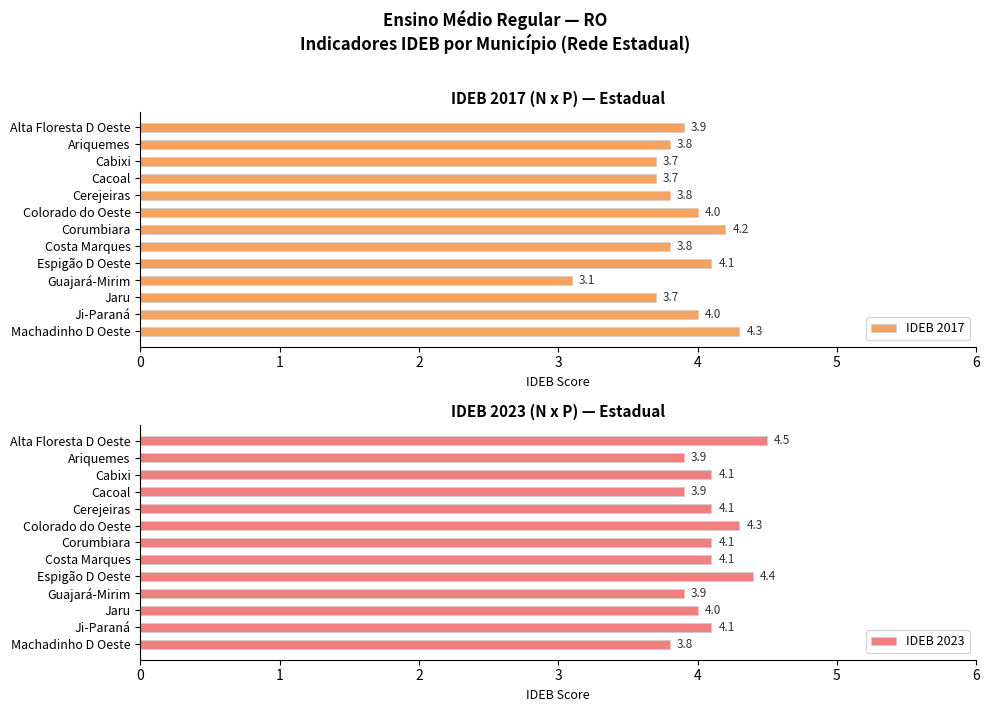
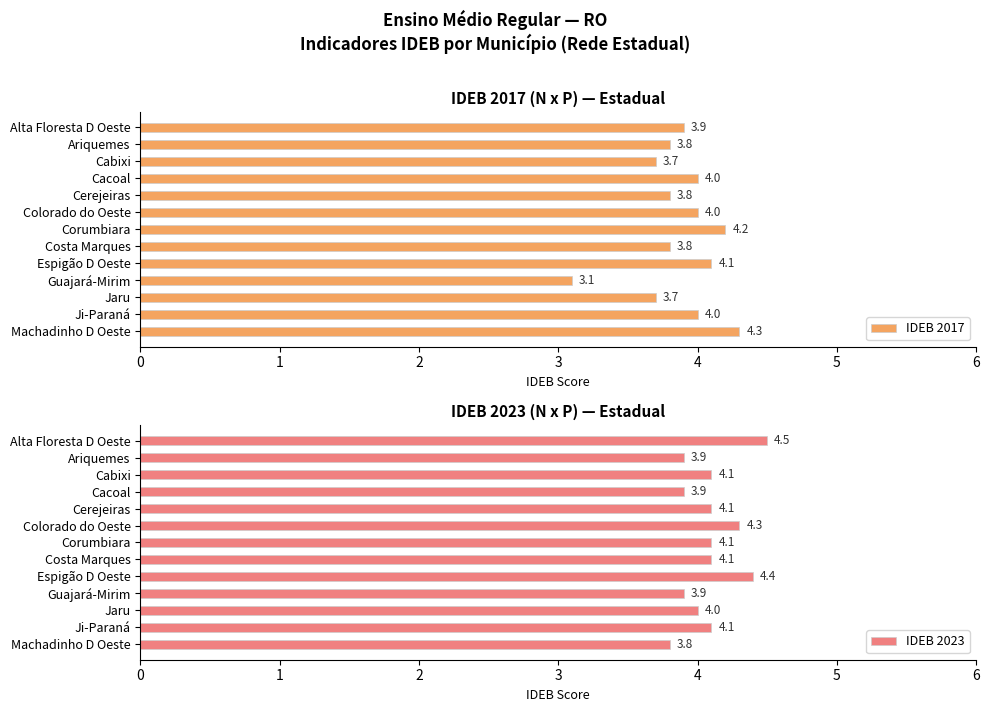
  {
    "IDEB 2017 (N x P) — Estadual": {
      "Alta Floresta D Oeste": 3.9,
      "Ariquemes": 3.8,
      "Cabixi": 3.7,
-     "Cacoal": 3.7,
+     "Cacoal": 4.0,
      "Cerejeiras": 3.8,
      "Colorado do Oeste": 4.0,
      "Corumbiara": 4.2,
      "Costa Marques": 3.8,
      "Espigão D Oeste": 4.1,
      "Guajará-Mirim": 3.1,
      "Jaru": 3.7,
      "Ji-Paraná": 4.0,
      "Machadinho D Oeste": 4.3
    },
    "IDEB 2023 (N x P) — Estadual": {
      "Alta Floresta D Oeste": 4.5,
      "Ariquemes": 3.9,
      "Cabixi": 4.1,
      "Cacoal": 3.9,
      "Cerejeiras": 4.1,
      "Colorado do Oeste": 4.3,
      "Corumbiara": 4.1,
      "Costa Marques": 4.1,
      "Espigão D Oeste": 4.4,
      "Guajará-Mirim": 3.9,
      "Jaru": 4.0,
      "Ji-Paraná": 4.1,
      "Machadinho D Oeste": 3.8
    }
  }
